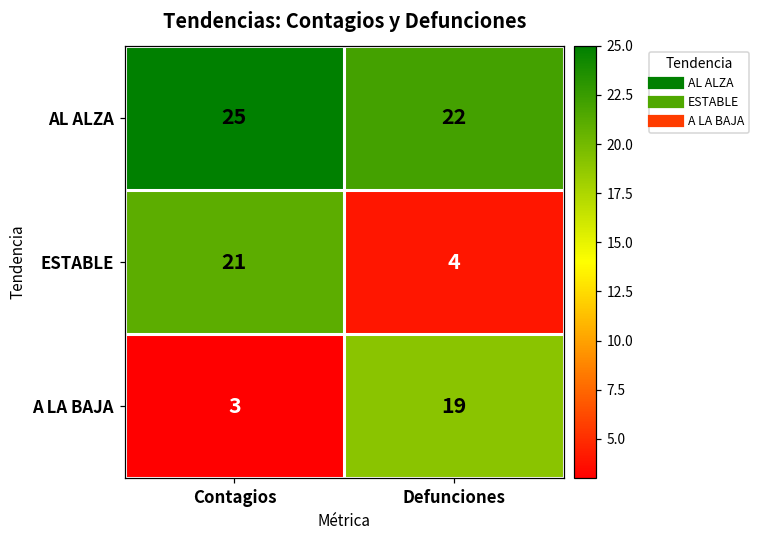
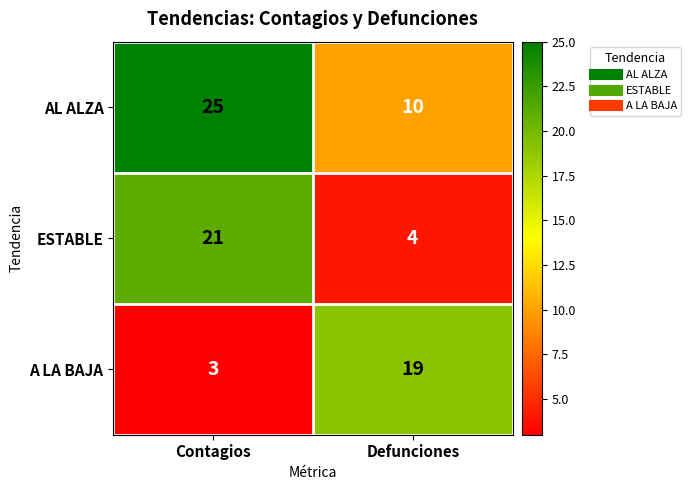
  {
    "AL ALZA": {
      "Contagios": 25,
-     "Defunciones": 22
+     "Defunciones": 10
    },
    "ESTABLE": {
      "Contagios": 21,
      "Defunciones": 4
    },
    "A LA BAJA": {
      "Contagios": 3,
      "Defunciones": 19
    }
  }
